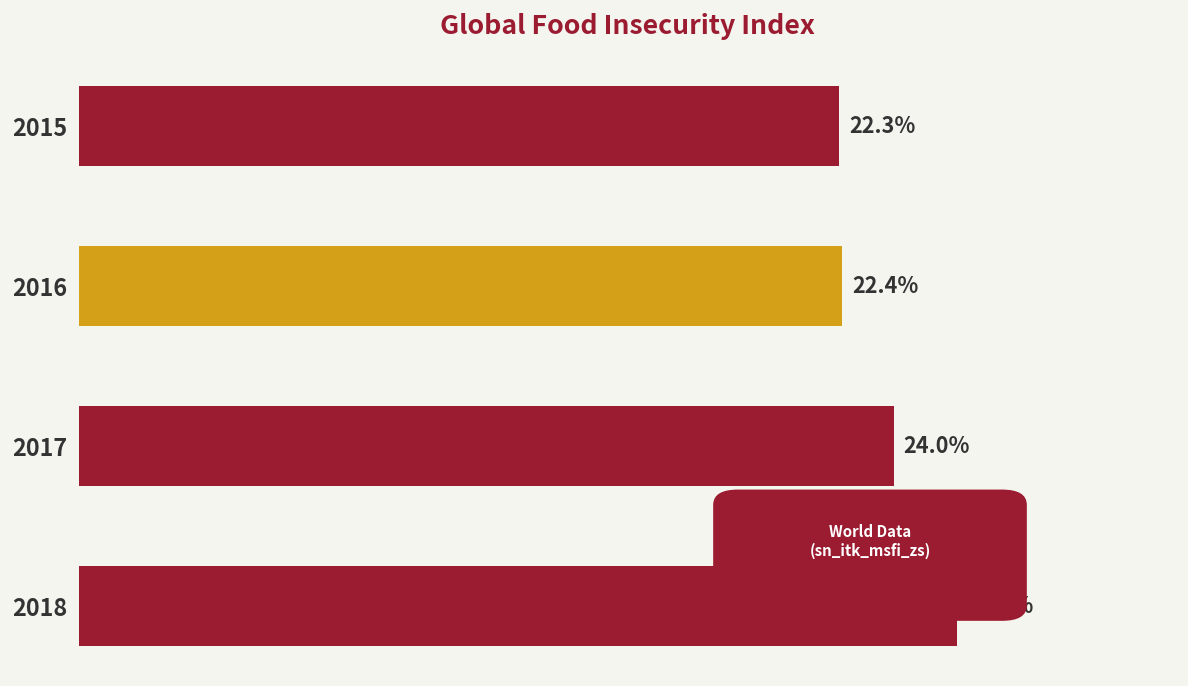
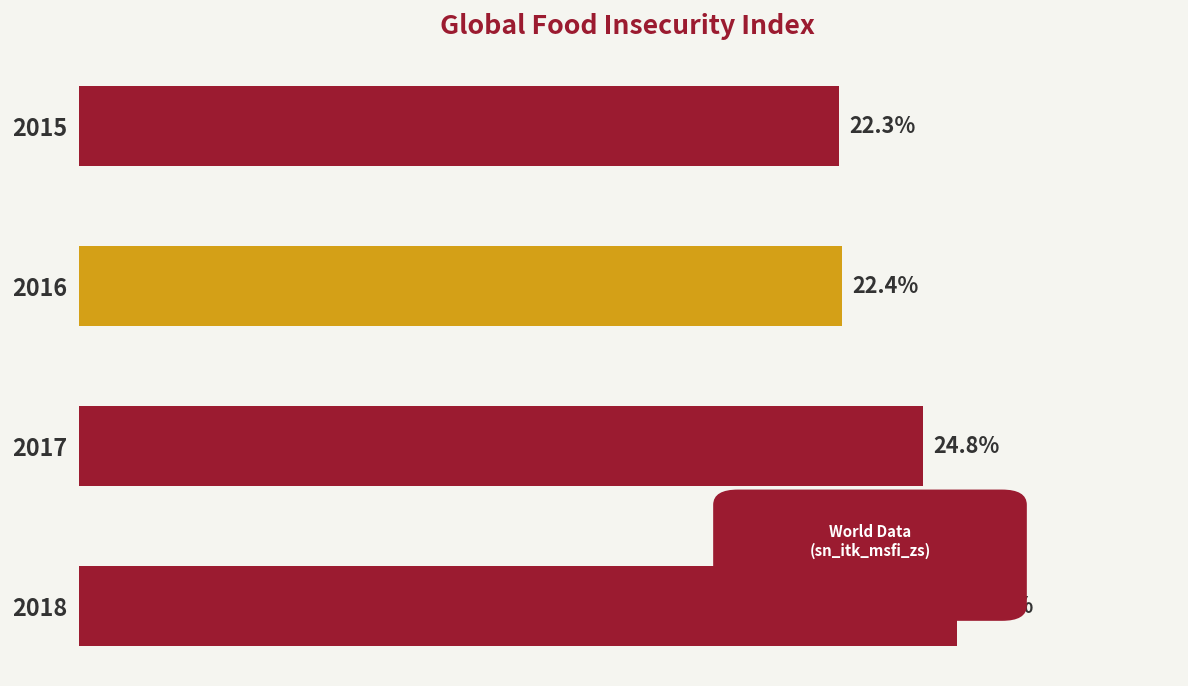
  {
    "2015": "22.3%",
    "2016": "22.4%",
-   "2017": "24.0%",
+   "2017": "24.8%",
    "2018": "25.8%"
  }
